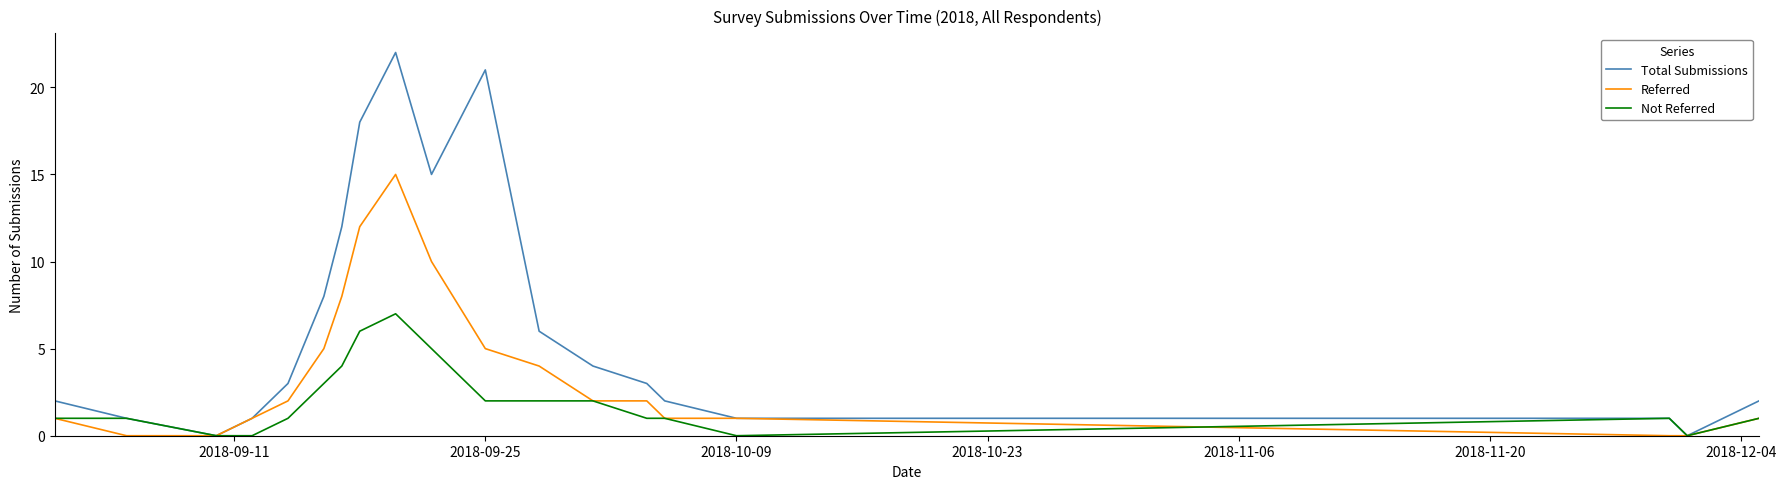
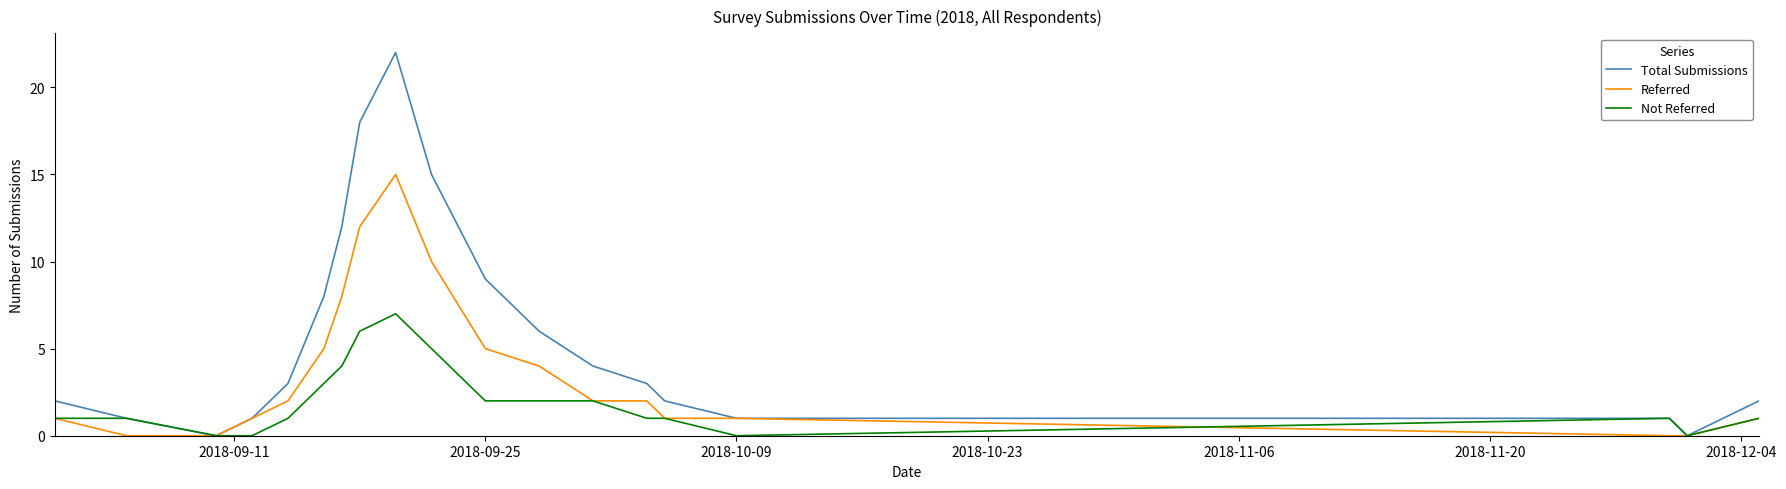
  {
    "Total Submissions": {
-     "2018-09-25": 21
+     "2018-09-25": 9
    },
    "Referred": {
      "2018-09-25": 5
    },
    "Not Referred": {
      "2018-09-25": 2,
      "2018-10-09": 0
    }
  }
